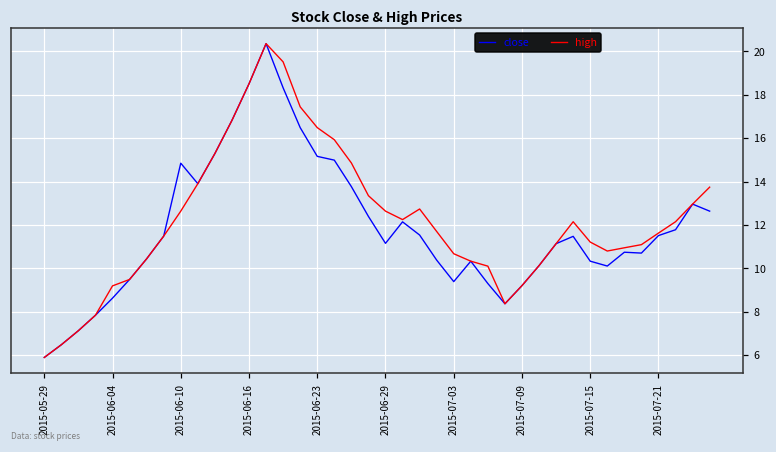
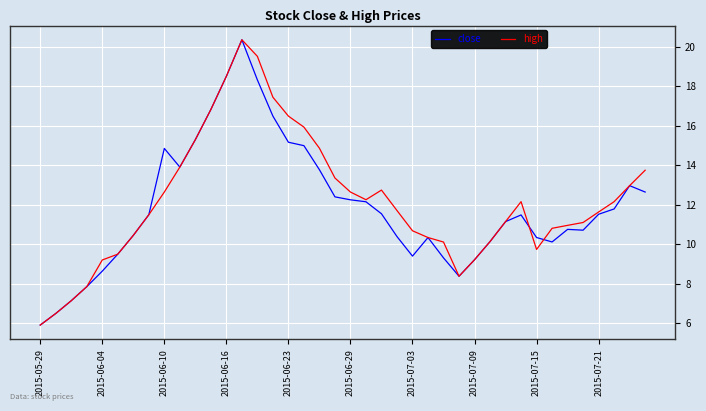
  {
    "close": {
      "2015-06-04": 8.6,
      "2015-06-10": 14.9,
      "2015-06-23": 15.2,
-     "2015-06-29": 11.2,
+     "2015-06-29": 12.2,
      "2015-07-03": 9.4,
      "2015-07-15": 10.3
    },
    "high": {
      "2015-06-04": 9.2,
      "2015-06-10": 12.6,
      "2015-06-23": 16.5,
      "2015-06-29": 12.6,
      "2015-07-03": 10.7,
-     "2015-07-15": 11.2
+     "2015-07-15": 9.7
    }
  }
